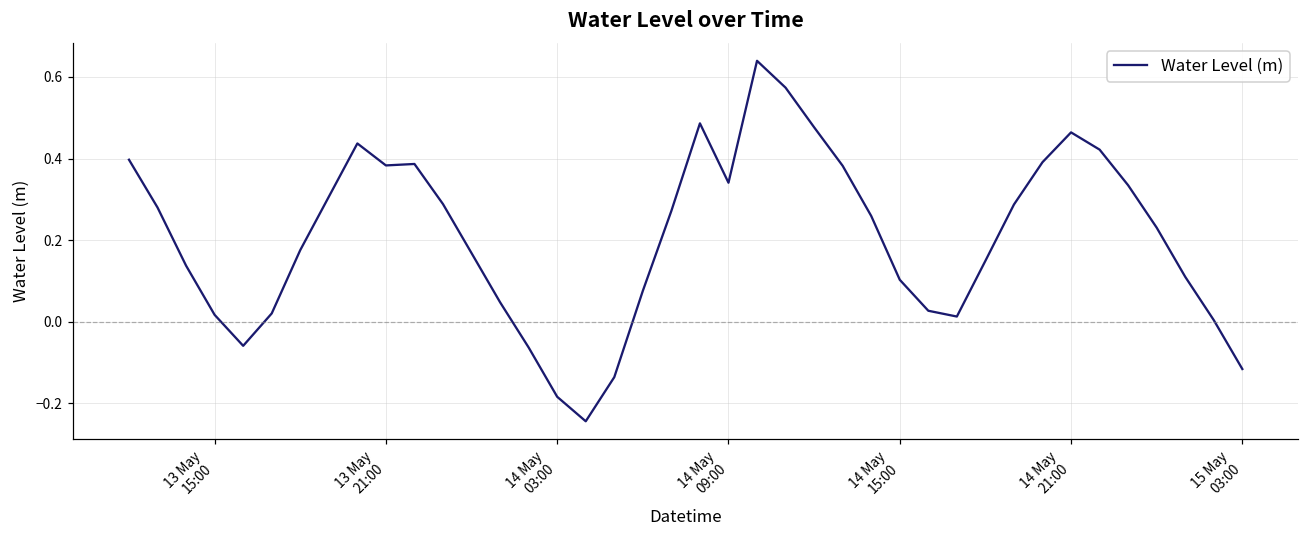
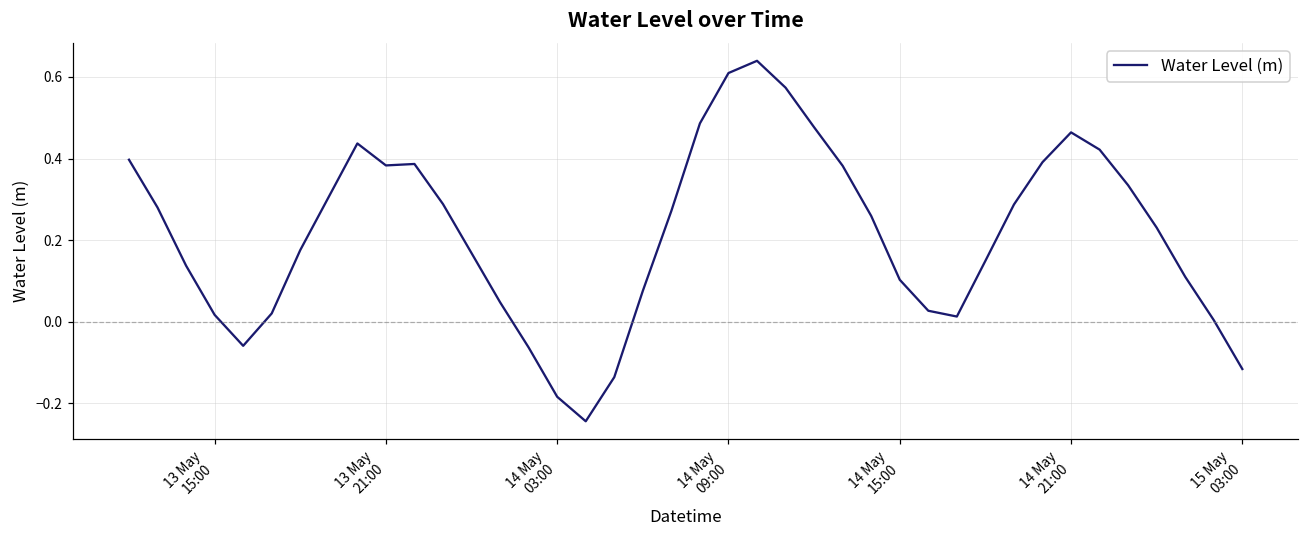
  {
    "13 May 15:00": 0.02,
    "13 May 21:00": 0.38,
    "14 May 03:00": -0.18,
-   "14 May 09:00": 0.34,
+   "14 May 09:00": 0.61,
    "14 May 15:00": 0.10,
    "14 May 21:00": 0.46,
    "15 May 03:00": -0.12
  }
